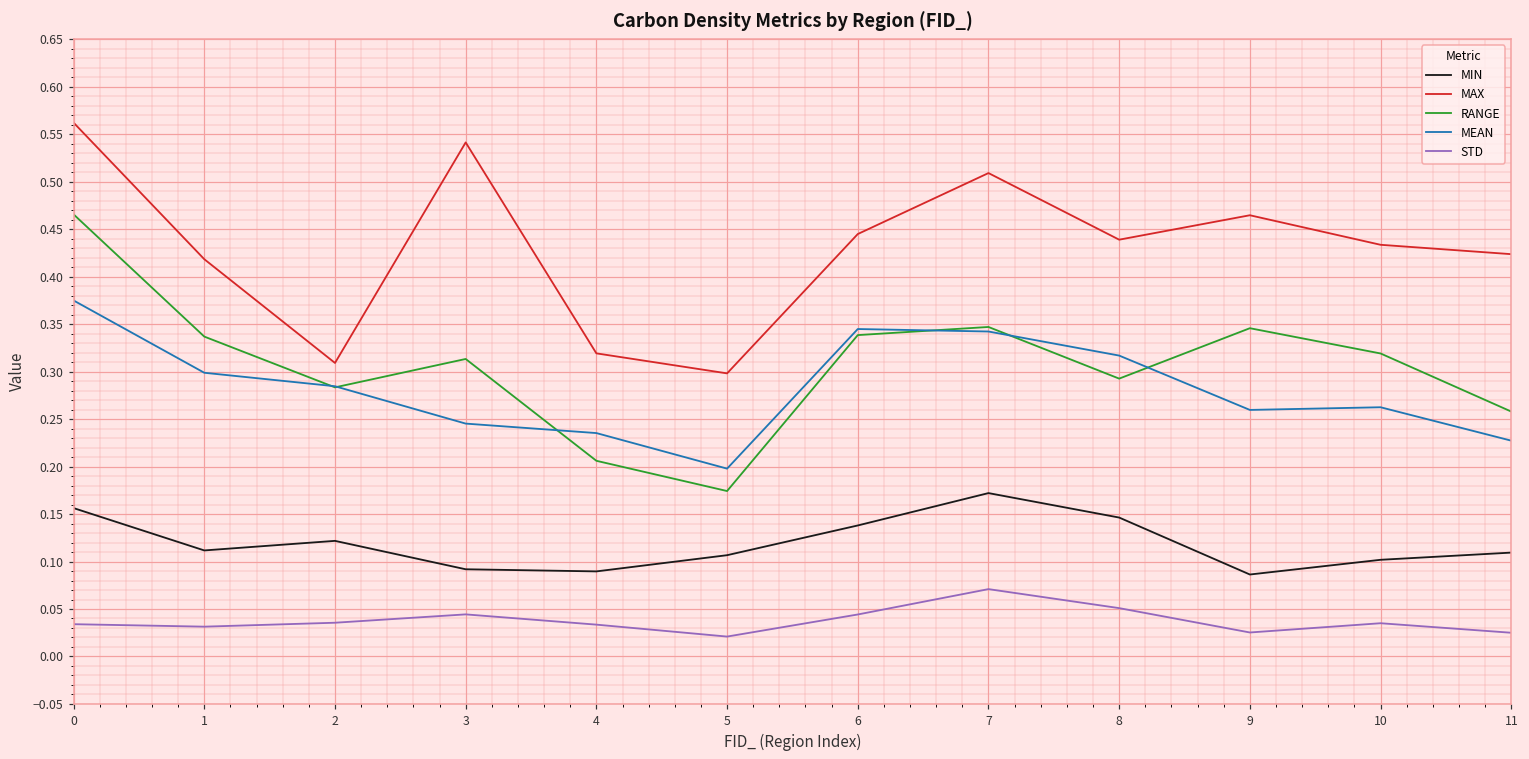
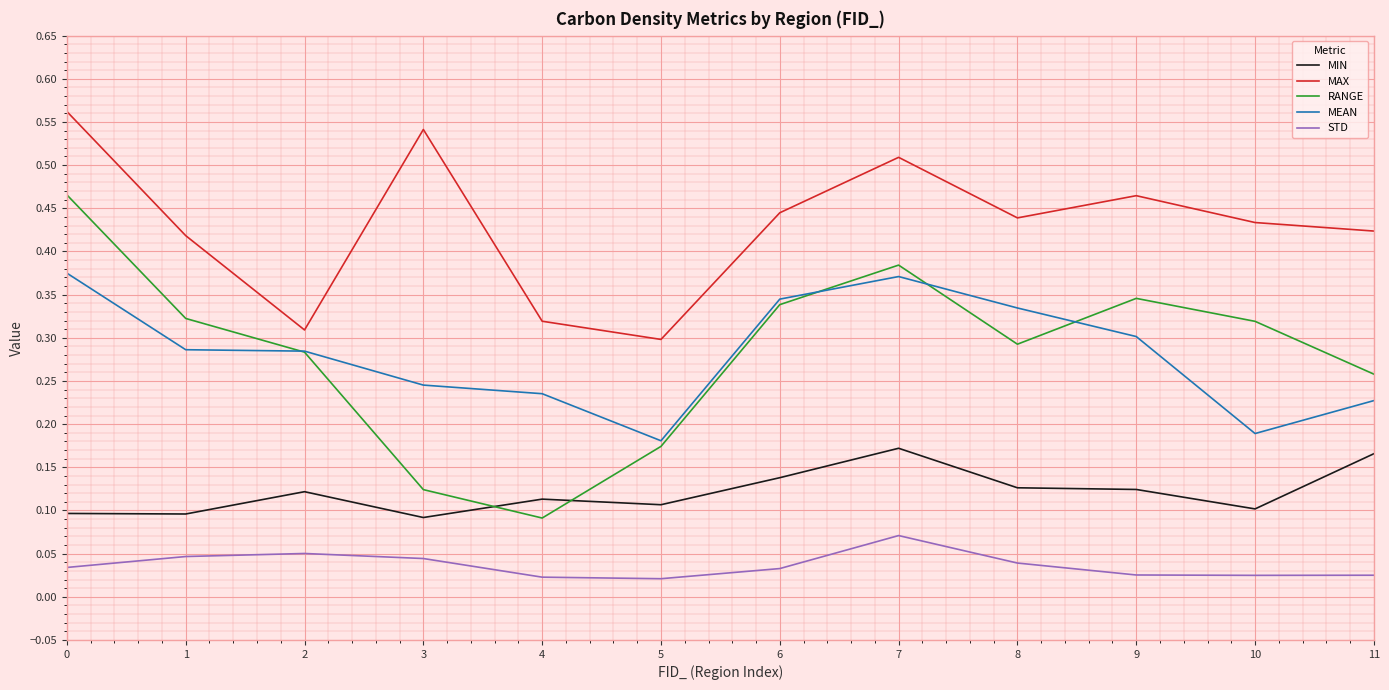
  {
    "MIN": {
-     "0": 0.16,
-     "1": 0.11,
+     "0": 0.10,
+     "1": 0.10,
      "2": 0.12,
      "3": 0.09,
-     "4": 0.09,
+     "4": 0.11,
      "5": 0.11,
      "6": 0.14,
      "7": 0.17,
-     "8": 0.15,
-     "9": 0.09,
+     "8": 0.13,
+     "9": 0.12,
      "10": 0.10,
-     "11": 0.11
+     "11": 0.17
    },
    "MAX": {
      "0": 0.56,
      "1": 0.42,
      "2": 0.31,
      "3": 0.54,
      "4": 0.32,
      "5": 0.30,
      "6": 0.44,
      "7": 0.51,
      "8": 0.44,
      "9": 0.46,
      "10": 0.43,
      "11": 0.42
    },
    "RANGE": {
      "0": 0.47,
-     "1": 0.34,
-     "3": 0.31,
-     "4": 0.21,
+     "1": 0.32,
+     "3": 0.12,
+     "4": 0.09,
      "5": 0.17,
      "6": 0.34,
-     "7": 0.35,
+     "7": 0.38,
      "8": 0.29,
      "9": 0.35,
      "10": 0.32,
      "11": 0.26
    },
    "MEAN": {
      "0": 0.37,
-     "1": 0.30,
+     "1": 0.29,
      "3": 0.25,
      "4": 0.24,
-     "5": 0.20,
+     "5": 0.18,
      "6": 0.34,
-     "7": 0.34,
-     "8": 0.32,
-     "9": 0.26,
-     "10": 0.26,
+     "7": 0.37,
+     "8": 0.33,
+     "9": 0.30,
+     "10": 0.19,
      "11": 0.23
    },
    "STD": {
      "0": 0.03,
-     "1": 0.03,
-     "2": 0.04,
+     "1": 0.05,
+     "2": 0.05,
      "3": 0.04,
-     "4": 0.03,
+     "4": 0.02,
      "5": 0.02,
-     "6": 0.04,
+     "6": 0.03,
      "7": 0.07,
-     "8": 0.05,
+     "8": 0.04,
      "9": 0.03,
-     "10": 0.04,
+     "10": 0.02,
      "11": 0.02
    }
  }
